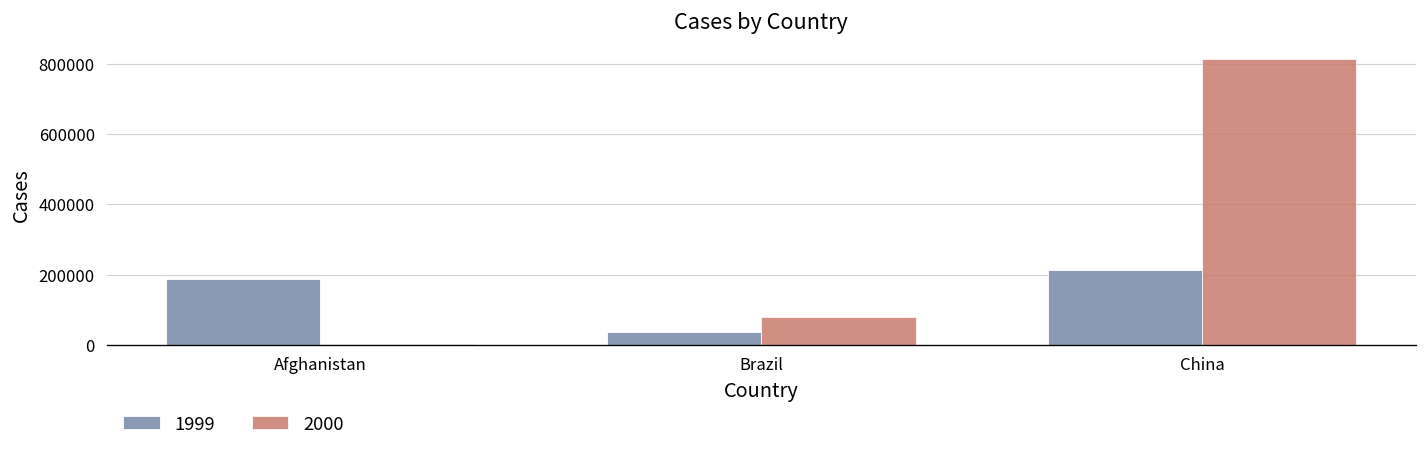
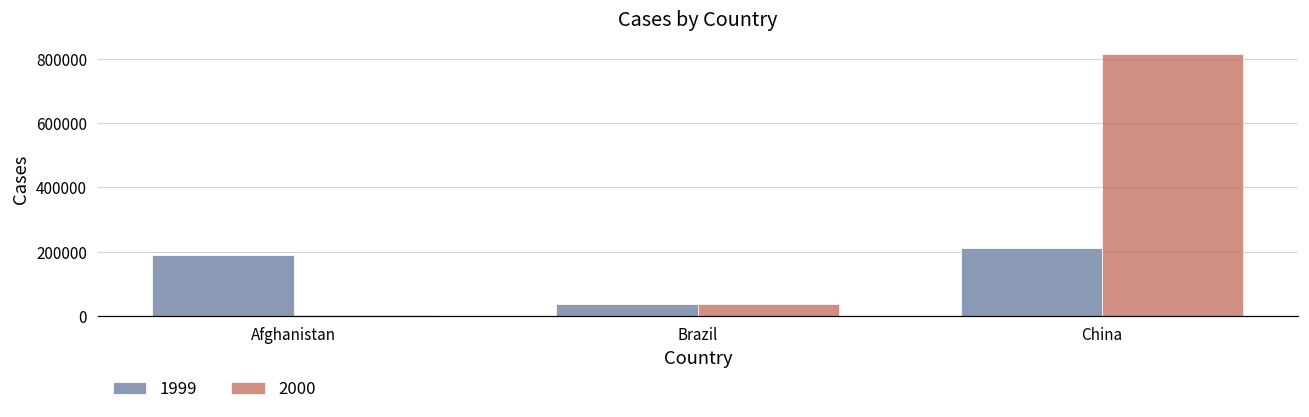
  {
    "1999": {
      "Afghanistan": 190000,
      "Brazil": 40000,
      "China": 210000
    },
    "2000": {
-     "Brazil": 80000,
+     "Brazil": 40000,
      "China": 810000
    }
  }
